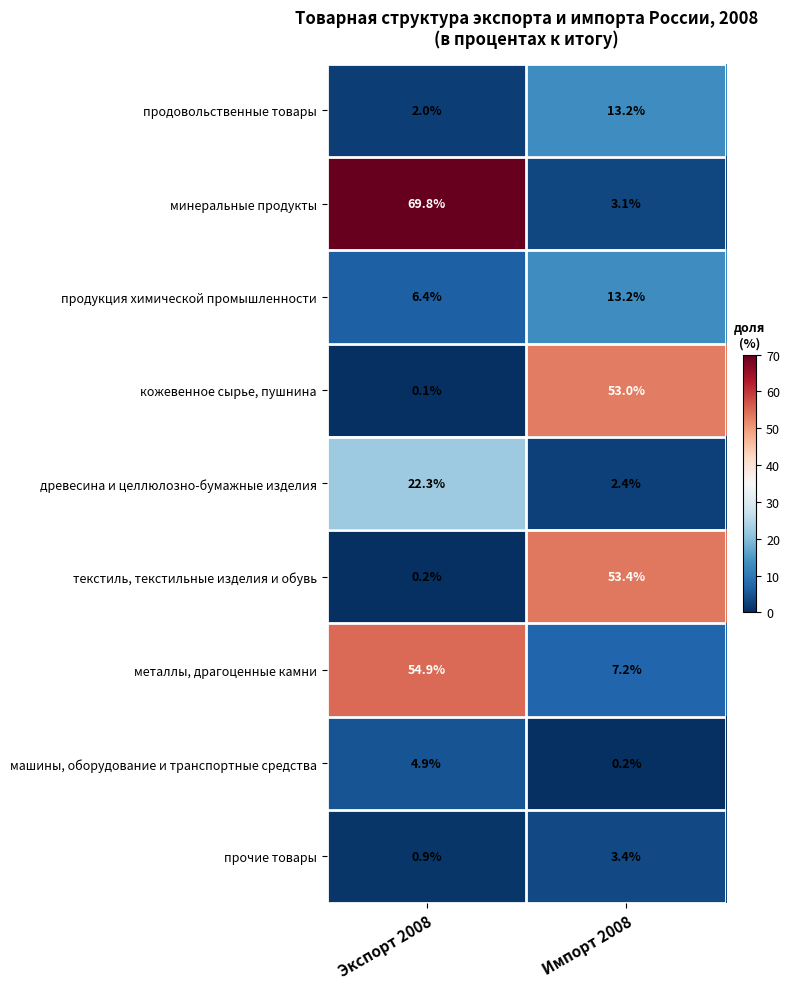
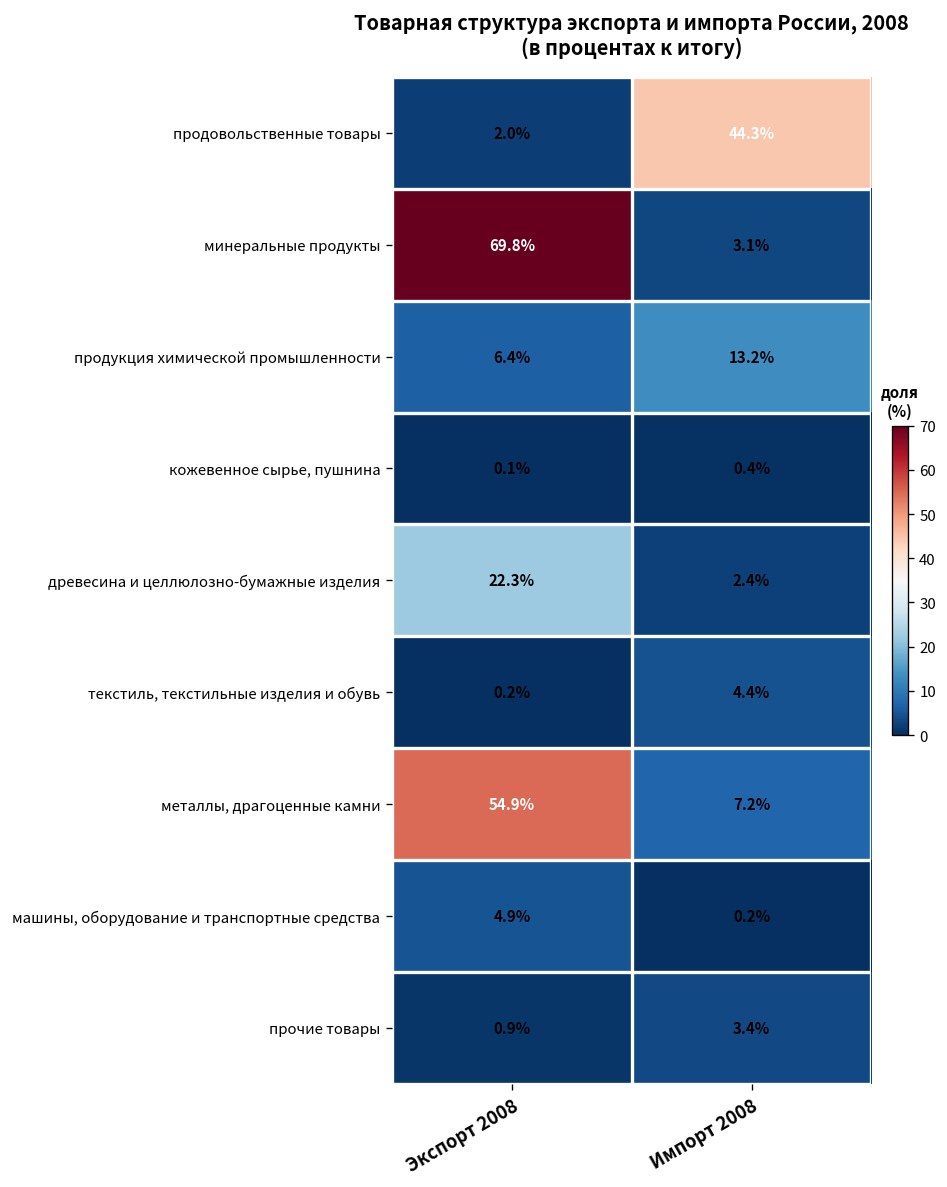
  {
    "продовольственные товары": {
      "Экспорт 2008": "2.0%",
-     "Импорт 2008": "13.2%"
+     "Импорт 2008": "44.3%"
    },
    "минеральные продукты": {
      "Экспорт 2008": "69.8%",
      "Импорт 2008": "3.1%"
    },
    "продукция химической промышленности": {
      "Экспорт 2008": "6.4%",
      "Импорт 2008": "13.2%"
    },
    "кожевенное сырье, пушнина": {
      "Экспорт 2008": "0.1%",
-     "Импорт 2008": "53.0%"
+     "Импорт 2008": "0.4%"
    },
    "древесина и целлюлозно-бумажные изделия": {
      "Экспорт 2008": "22.3%",
      "Импорт 2008": "2.4%"
    },
    "текстиль, текстильные изделия и обувь": {
      "Экспорт 2008": "0.2%",
-     "Импорт 2008": "53.4%"
+     "Импорт 2008": "4.4%"
    },
    "металлы, драгоценные камни": {
      "Экспорт 2008": "54.9%",
      "Импорт 2008": "7.2%"
    },
    "машины, оборудование и транспортные средства": {
      "Экспорт 2008": "4.9%",
      "Импорт 2008": "0.2%"
    },
    "прочие товары": {
      "Экспорт 2008": "0.9%",
      "Импорт 2008": "3.4%"
    }
  }
